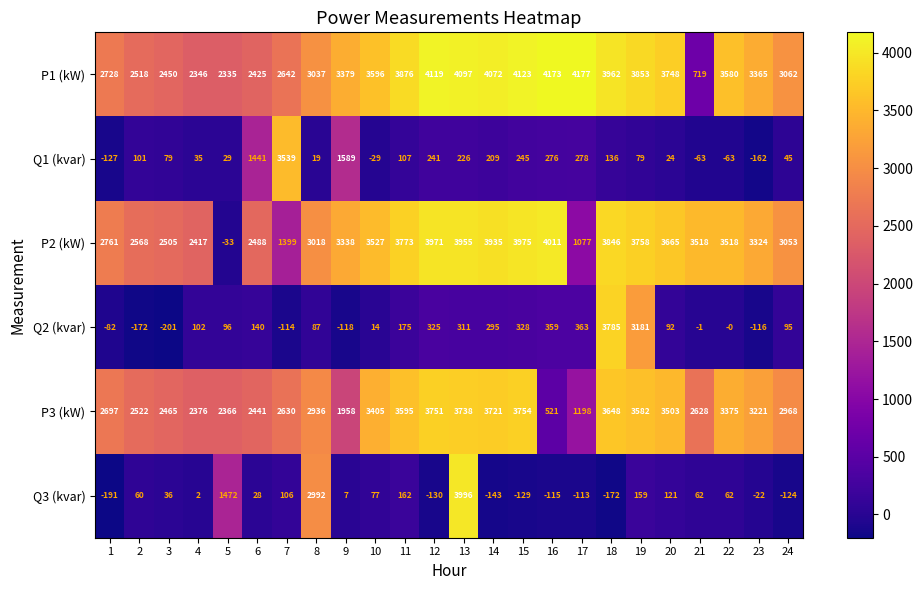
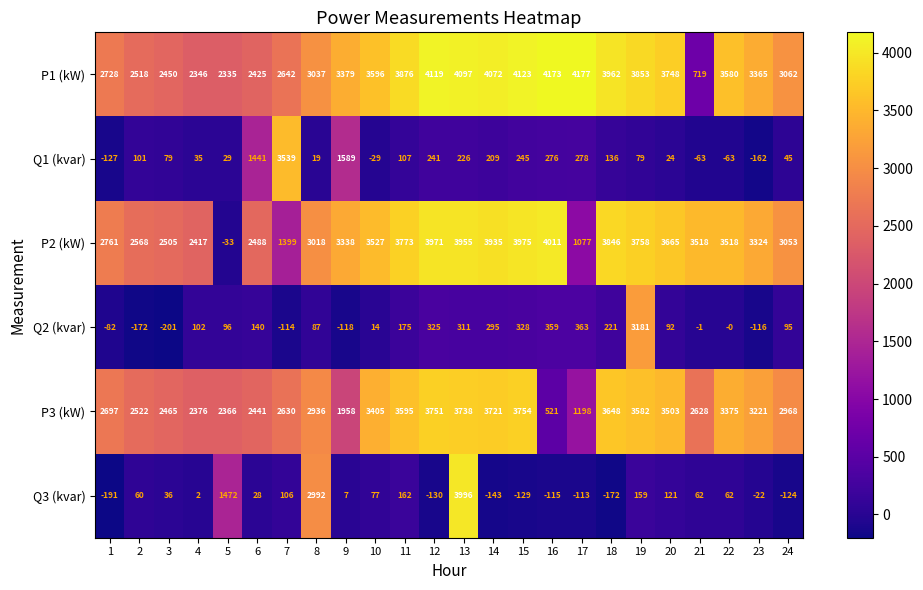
  {
    "P1 (kW)": {
      "1": 2728,
      "2": 2518,
      "3": 2450,
      "4": 2346,
      "5": 2335,
      "6": 2425,
      "7": 2642,
      "8": 3037,
      "9": 3379,
      "10": 3596,
      "11": 3876,
      "12": 4119,
      "13": 4097,
      "14": 4072,
      "15": 4123,
      "16": 4173,
      "17": 4177,
      "18": 3962,
      "19": 3853,
      "20": 3748,
      "21": 719,
      "22": 3580,
      "23": 3365,
      "24": 3062
    },
    "Q1 (kvar)": {
      "1": -127,
      "2": 101,
      "3": 79,
      "4": 35,
      "5": 29,
      "6": 1441,
      "7": 3539,
      "8": 19,
      "9": 1589,
      "10": -29,
      "11": 107,
      "12": 241,
      "13": 226,
      "14": 209,
      "15": 245,
      "16": 276,
      "17": 278,
      "18": 136,
      "19": 79,
      "20": 24,
      "21": -63,
      "22": -63,
      "23": -162,
      "24": 45
    },
    "P2 (kW)": {
      "1": 2761,
      "2": 2568,
      "3": 2505,
      "4": 2417,
      "5": -33,
      "6": 2488,
      "7": 1399,
      "8": 3018,
      "9": 3338,
      "10": 3527,
      "11": 3773,
      "12": 3971,
      "13": 3955,
      "14": 3935,
      "15": 3975,
      "16": 4011,
      "17": 1077,
      "18": 3846,
      "19": 3758,
      "20": 3665,
      "21": 3518,
      "22": 3518,
      "23": 3324,
      "24": 3053
    },
    "Q2 (kvar)": {
      "1": -82,
      "2": -172,
      "3": -201,
      "4": 102,
      "5": 96,
      "6": 140,
      "7": -114,
      "8": 87,
      "9": -118,
      "10": 14,
      "11": 175,
      "12": 325,
      "13": 311,
      "14": 295,
      "15": 328,
      "16": 359,
      "17": 363,
-     "18": 3785,
+     "18": 221,
      "19": 3181,
      "20": 92,
      "21": -1,
      "22": -0,
      "23": -116,
      "24": 95
    },
    "P3 (kW)": {
      "1": 2697,
      "2": 2522,
      "3": 2465,
      "4": 2376,
      "5": 2366,
      "6": 2441,
      "7": 2630,
      "8": 2936,
      "9": 1958,
      "10": 3405,
      "11": 3595,
      "12": 3751,
      "13": 3738,
      "14": 3721,
      "15": 3754,
      "16": 521,
      "17": 1198,
      "18": 3648,
      "19": 3582,
      "20": 3503,
      "21": 2628,
      "22": 3375,
      "23": 3221,
      "24": 2968
    },
    "Q3 (kvar)": {
      "1": -191,
      "2": 60,
      "3": 36,
      "4": 2,
      "5": 1472,
      "6": 28,
      "7": 106,
      "8": 2992,
      "9": 7,
      "10": 77,
      "11": 162,
      "12": -130,
      "13": 3996,
      "14": -143,
      "15": -129,
      "16": -115,
      "17": -113,
      "18": -172,
      "19": 159,
      "20": 121,
      "21": 62,
      "22": 62,
      "23": -22,
      "24": -124
    }
  }
